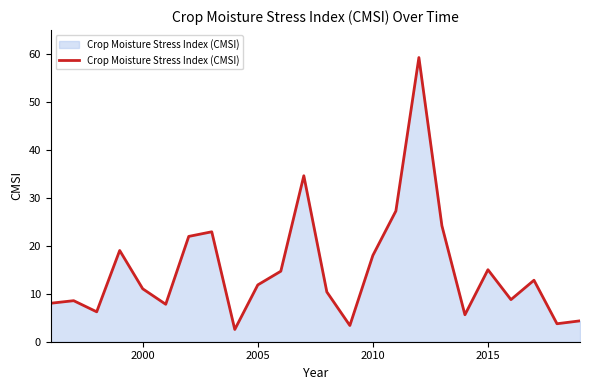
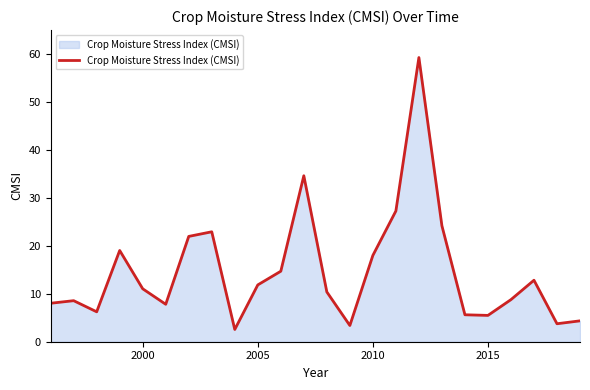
  {
    "2000": 11,
    "2005": 12,
    "2010": 18,
-   "2015": 15
+   "2015": 5
  }
